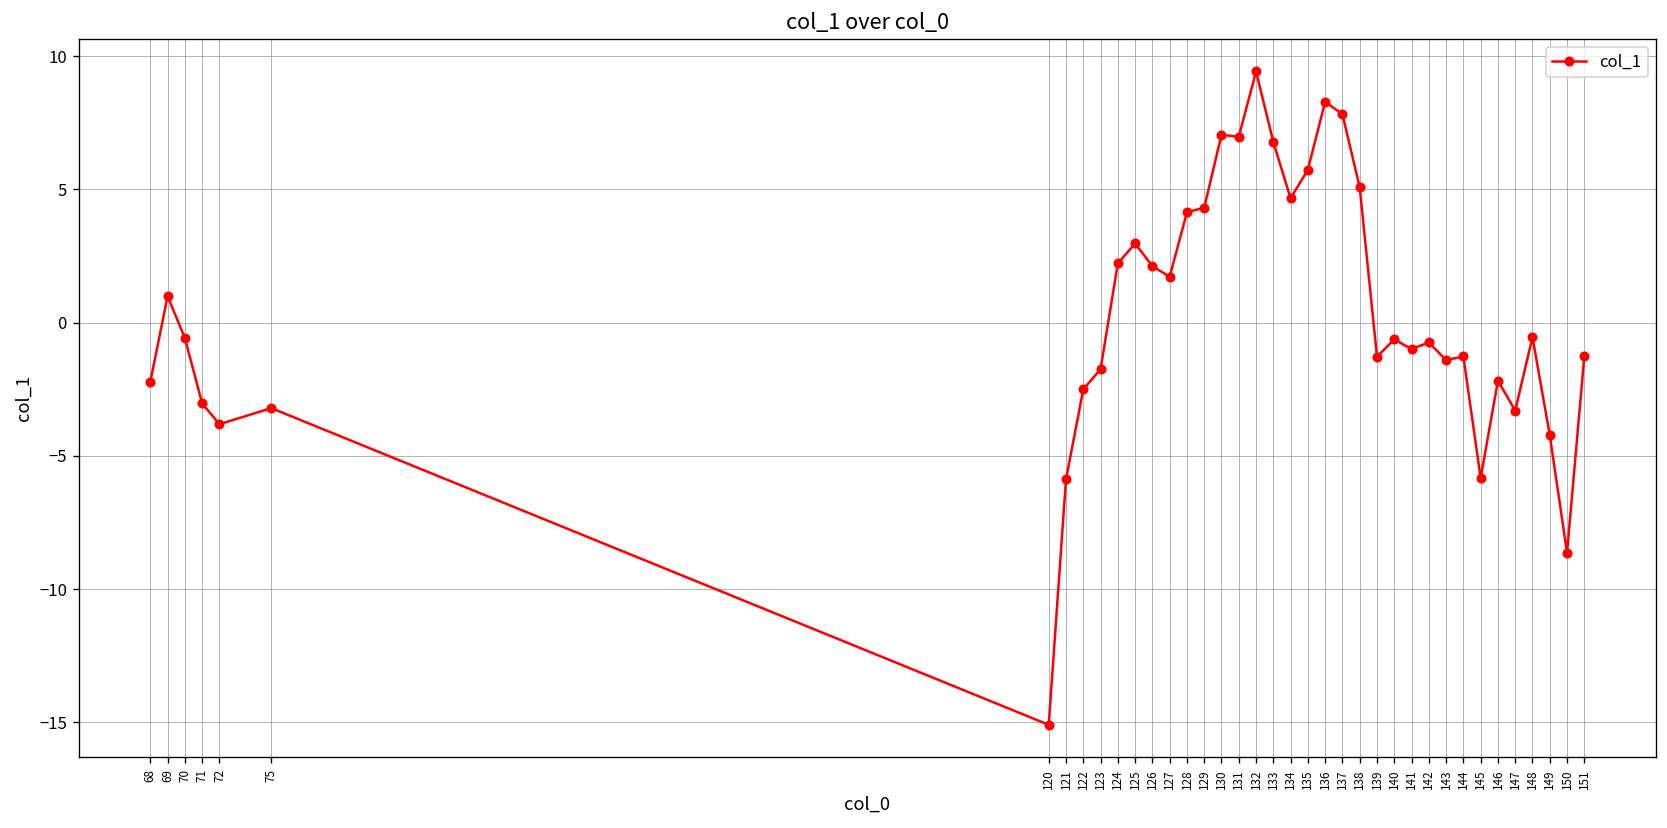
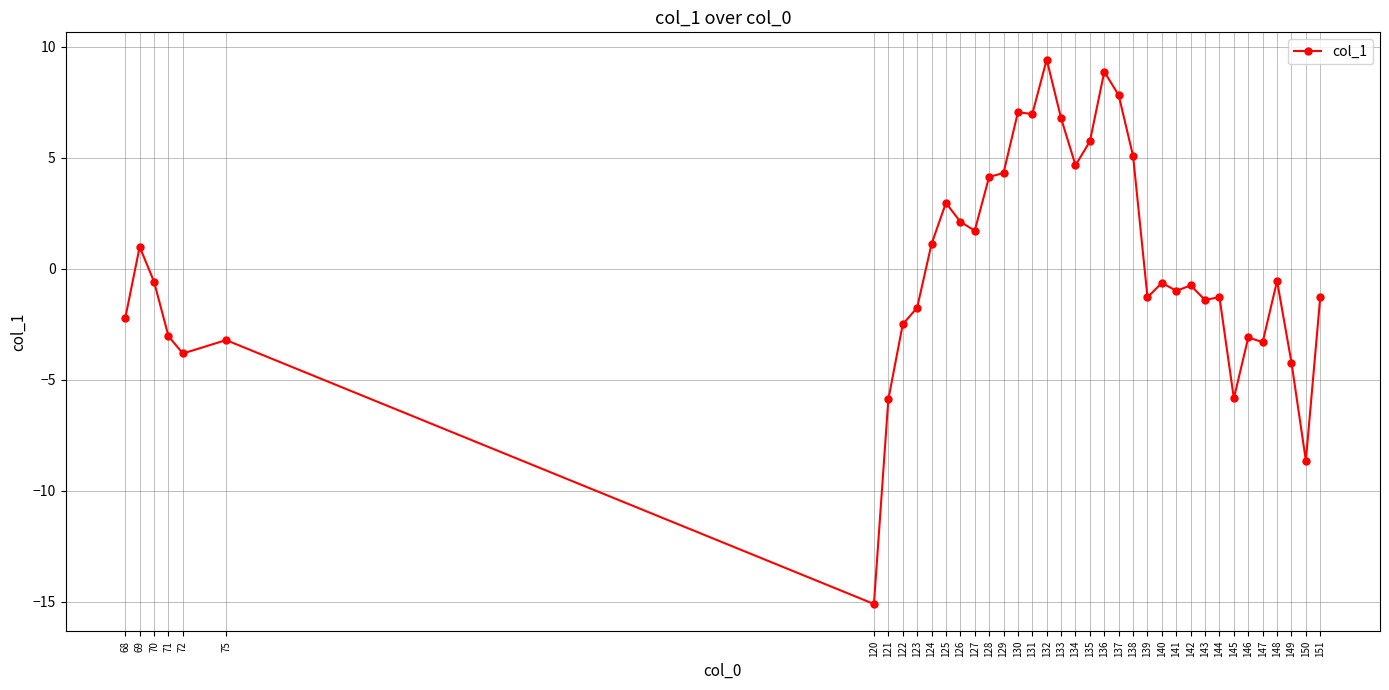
  {
    "68": -2.2,
    "69": 1.0,
    "70": -0.6,
    "71": -3.0,
    "72": -3.8,
    "75": -3.2,
    "120": -15.1,
    "121": -5.9,
    "122": -2.5,
    "123": -1.7,
-   "124": 2.2,
+   "124": 1.1,
    "125": 3.0,
    "126": 2.1,
    "127": 1.7,
    "128": 4.1,
    "129": 4.3,
    "130": 7.1,
    "131": 7.0,
    "132": 9.4,
    "133": 6.8,
    "134": 4.7,
    "135": 5.7,
-   "136": 8.3,
+   "136": 8.9,
    "137": 7.8,
    "138": 5.1,
    "139": -1.3,
    "140": -0.6,
    "141": -1.0,
    "142": -0.7,
    "143": -1.4,
    "144": -1.3,
    "145": -5.8,
-   "146": -2.2,
+   "146": -3.1,
    "147": -3.3,
    "148": -0.5,
    "149": -4.2,
    "150": -8.6,
    "151": -1.3
  }
